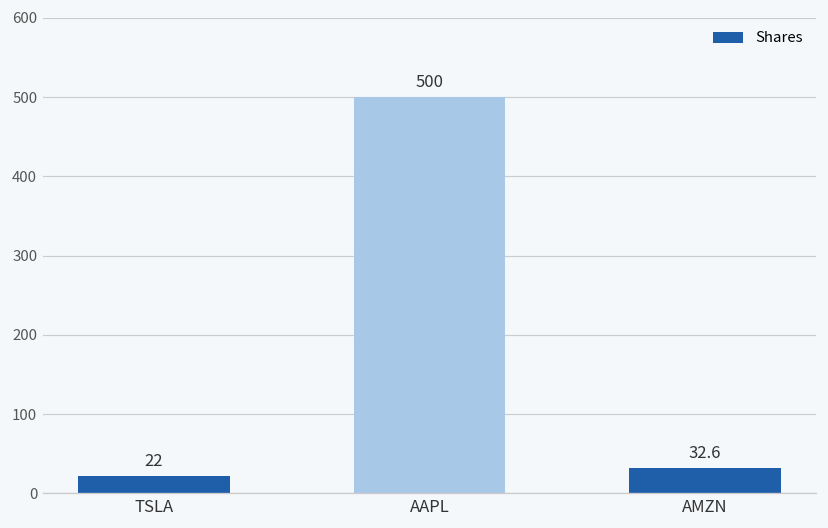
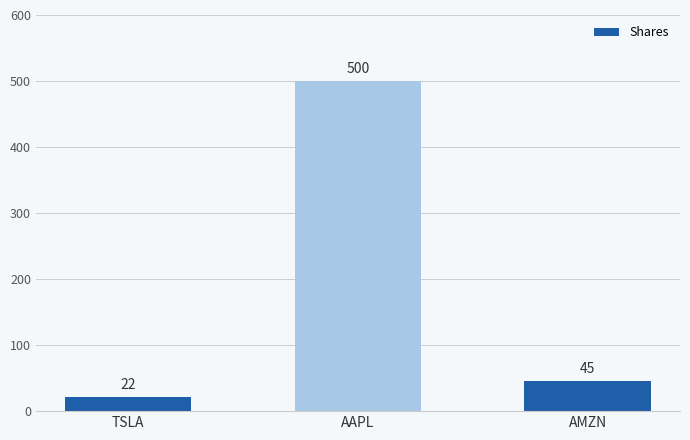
  {
    "TSLA": 22,
    "AAPL": 500,
-   "AMZN": 32.6
+   "AMZN": 45
  }
